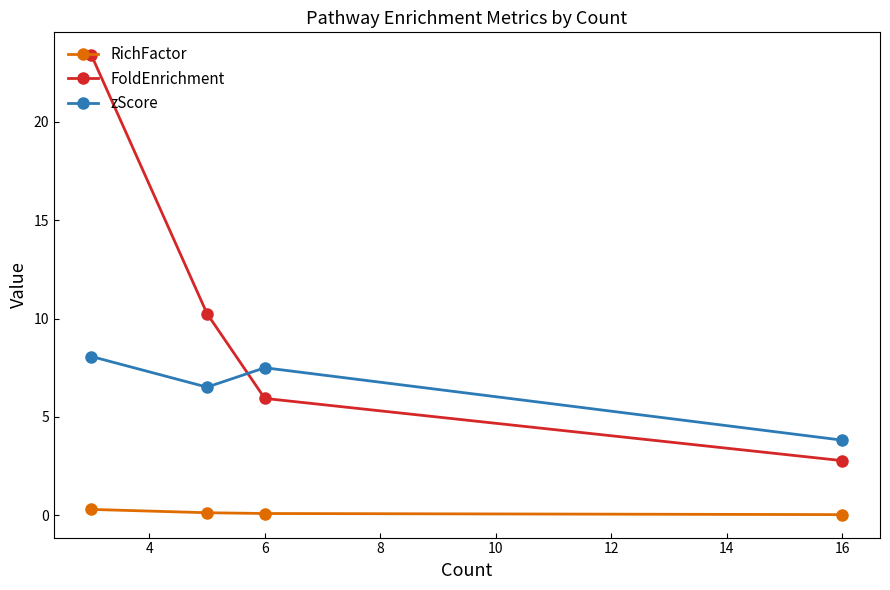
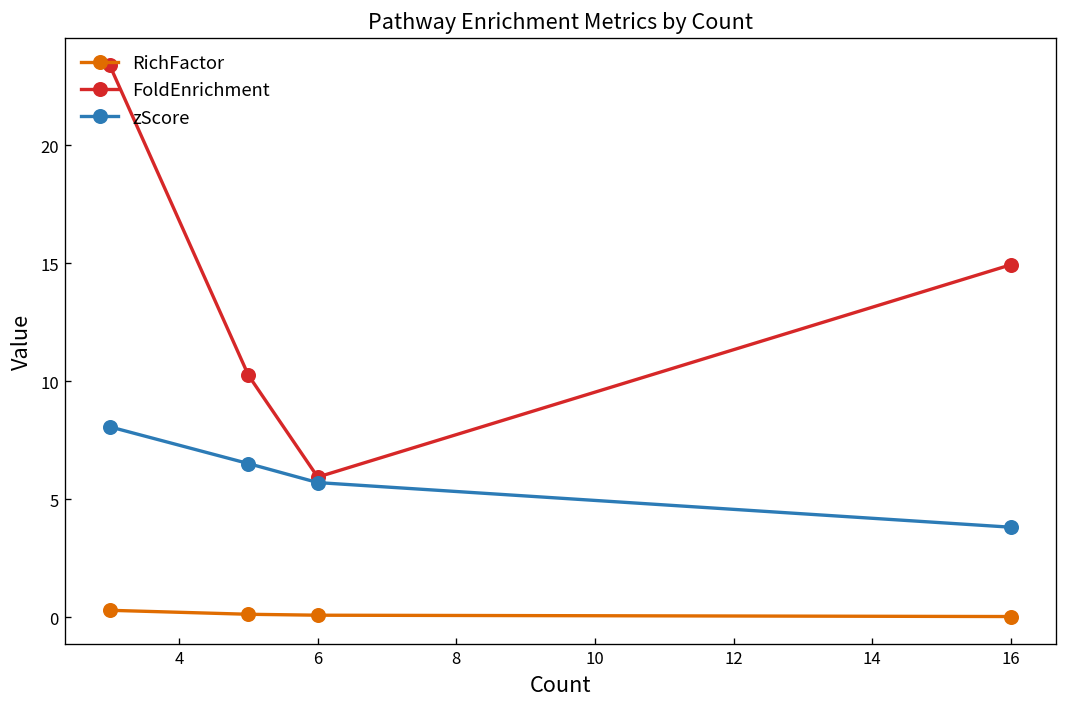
  {
    "RichFactor": {
      "6": 0.1,
      "16": 0.0
    },
    "FoldEnrichment": {
      "6": 5.9,
-     "16": 2.8
+     "16": 14.9
    },
    "zScore": {
-     "6": 7.5,
+     "6": 5.7,
      "16": 3.8
    }
  }
